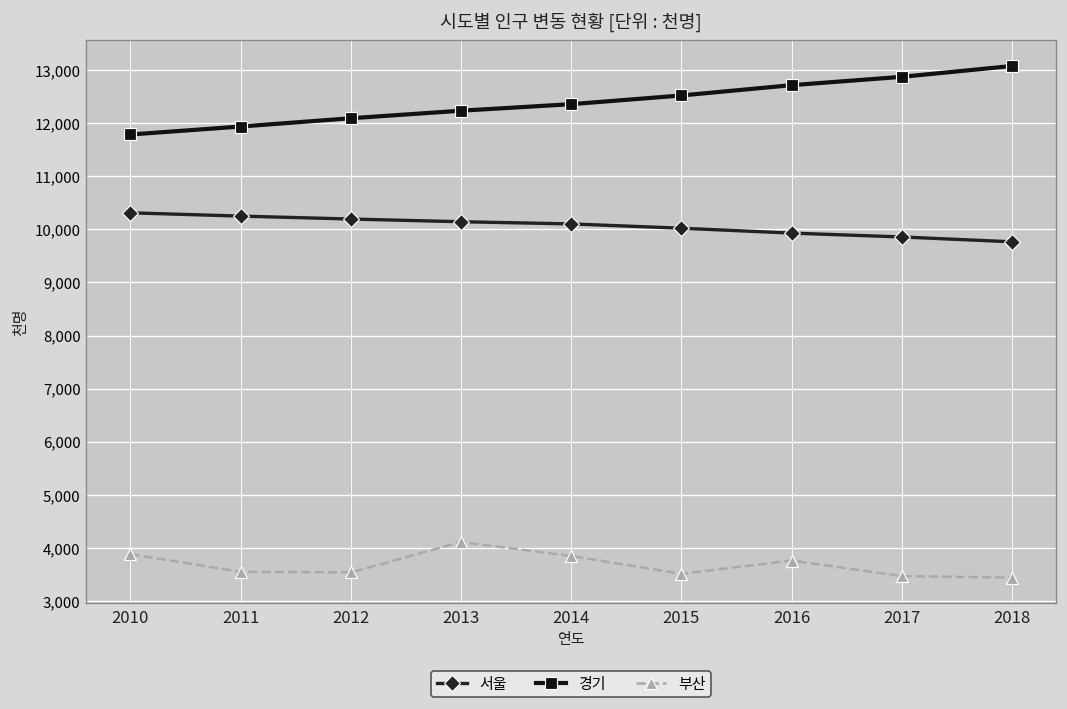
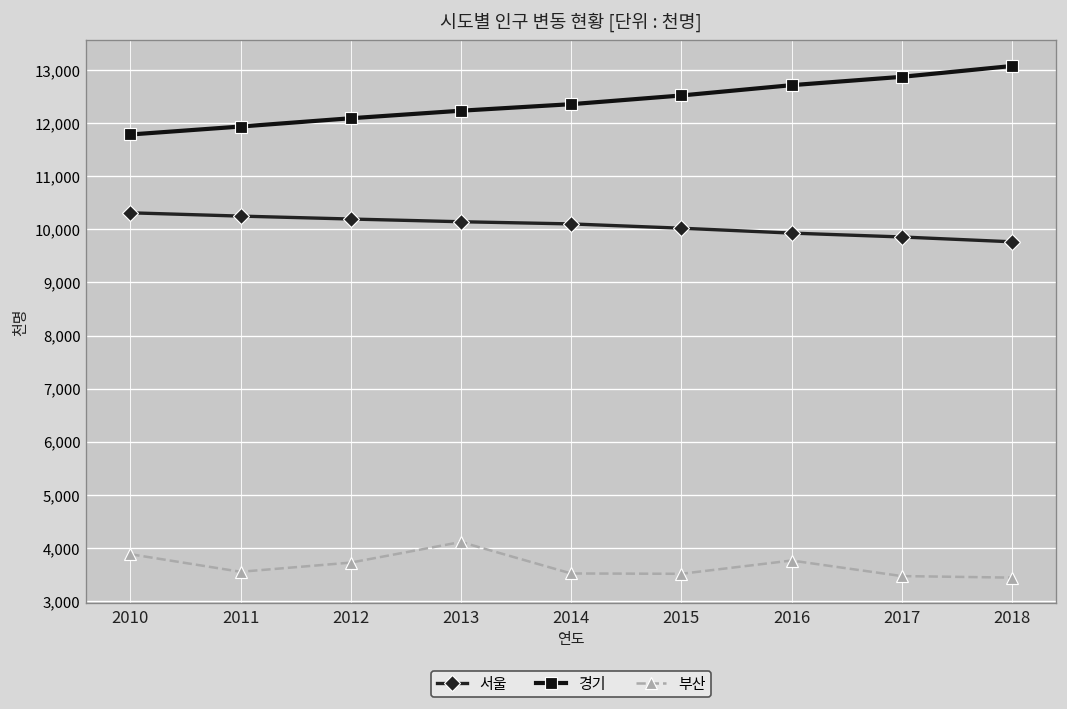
  {
    "부산": {
      "2010": "3,900",
      "2011": "3,600",
-     "2012": "3,500",
+     "2012": "3,700",
      "2013": "4,100",
-     "2014": "3,800",
+     "2014": "3,500",
      "2015": "3,500",
      "2016": "3,800",
      "2017": "3,500",
      "2018": "3,400"
    }
  }
